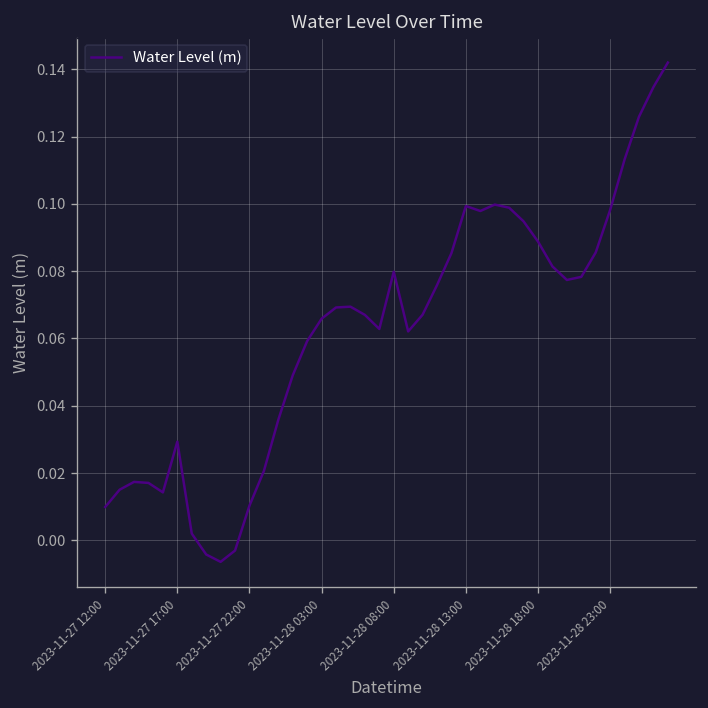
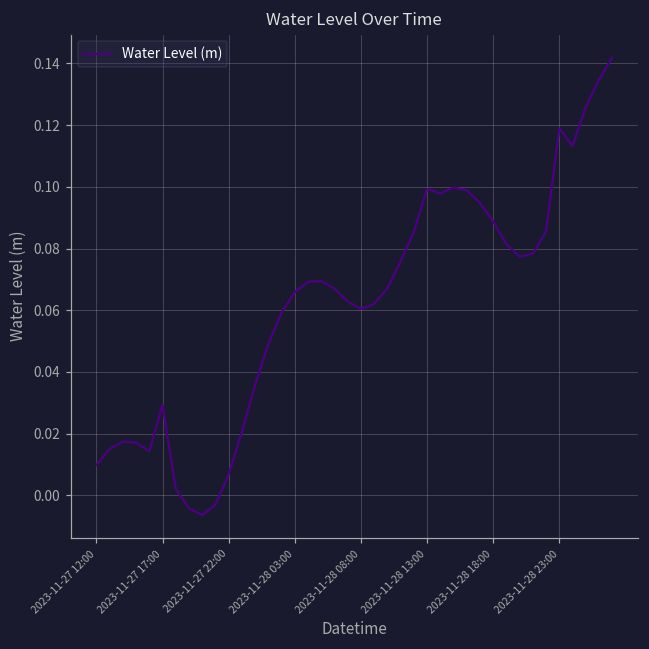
  {
    "2023-11-27 12:00": 0.010,
    "2023-11-27 17:00": 0.029,
-   "2023-11-27 22:00": 0.010,
+   "2023-11-27 22:00": 0.007,
    "2023-11-28 03:00": 0.066,
-   "2023-11-28 08:00": 0.080,
+   "2023-11-28 08:00": 0.060,
    "2023-11-28 13:00": 0.099,
    "2023-11-28 18:00": 0.089,
-   "2023-11-28 23:00": 0.098
+   "2023-11-28 23:00": 0.119
  }
